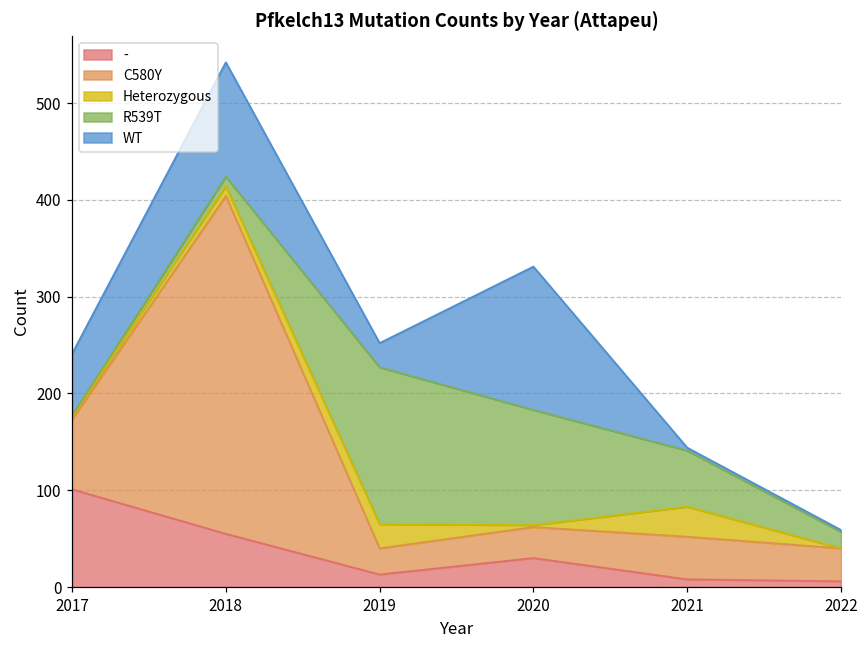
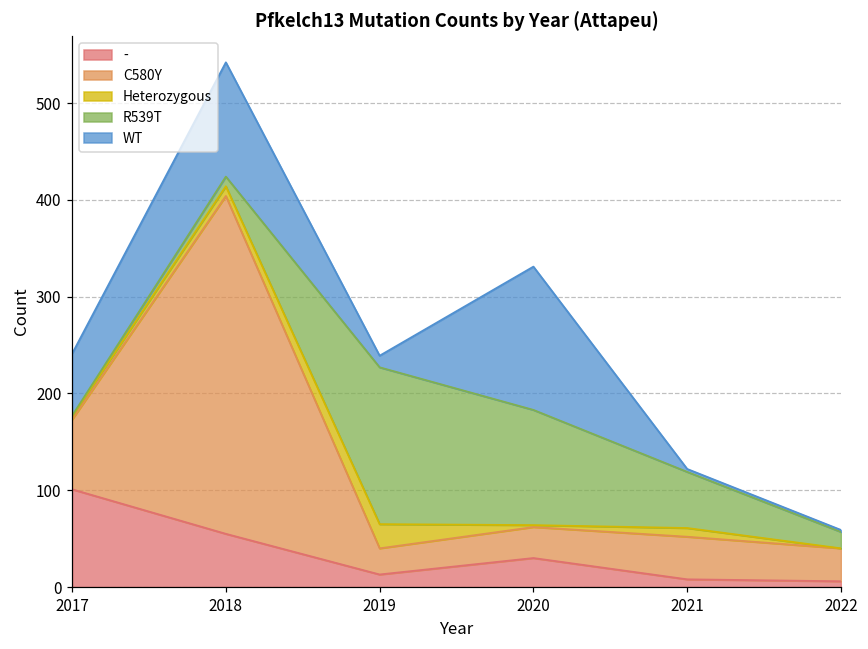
  {
    "Heterozygous": {
      "2018": 10,
      "2019": 30,
-     "2021": 30
+     "2021": 10
    },
    "R539T": {
      "2018": 10,
      "2019": 160,
      "2020": 120,
      "2021": 60
    },
    "WT": {
      "2017": 60,
      "2018": 120,
-     "2019": 30,
+     "2019": 10,
      "2020": 150,
      "2021": 0
    }
  }
